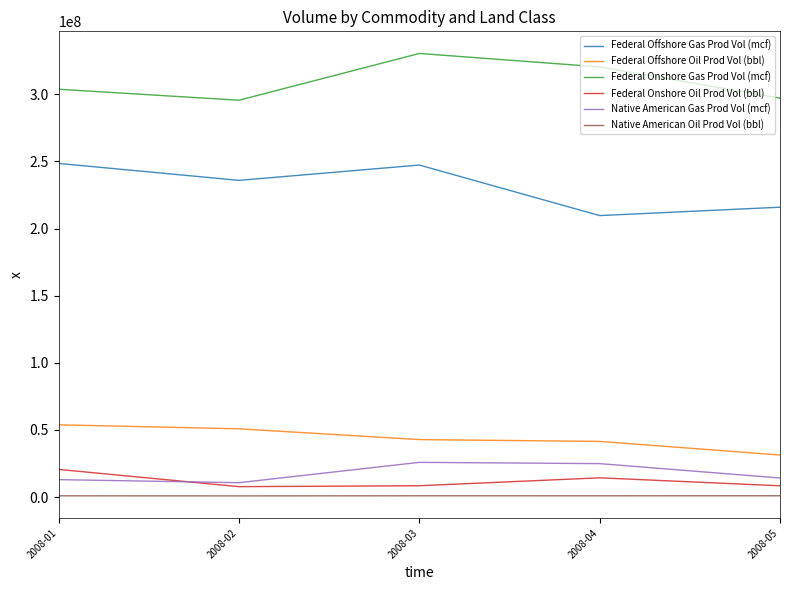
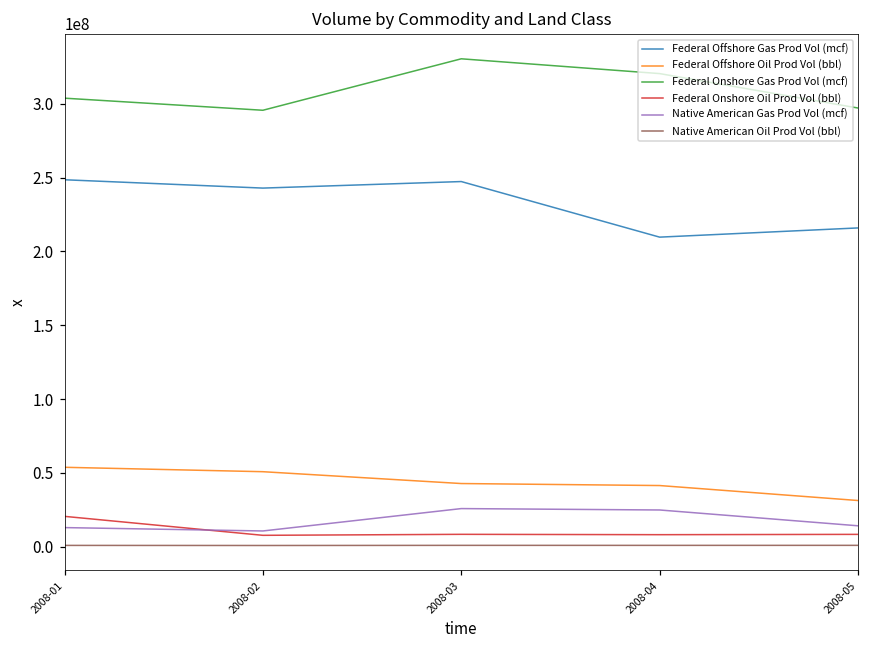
  {
    "Federal Offshore Gas Prod Vol (mcf)": {
      "2008-01": 248000000,
-     "2008-02": 236000000,
+     "2008-02": 243000000,
      "2008-03": 247000000,
      "2008-04": 210000000,
      "2008-05": 216000000
    },
    "Federal Offshore Oil Prod Vol (bbl)": {
      "2008-01": 54000000,
      "2008-02": 51000000,
      "2008-03": 43000000,
      "2008-04": 41000000,
      "2008-05": 31000000
    },
    "Federal Onshore Gas Prod Vol (mcf)": {
      "2008-01": 304000000,
      "2008-02": 296000000,
      "2008-03": 330000000,
      "2008-05": 297000000
    },
    "Federal Onshore Oil Prod Vol (bbl)": {
      "2008-01": 21000000,
      "2008-02": 8000000,
      "2008-03": 8000000,
-     "2008-04": 14000000,
+     "2008-04": 8000000,
      "2008-05": 8000000
    },
    "Native American Gas Prod Vol (mcf)": {
      "2008-01": 13000000,
      "2008-02": 11000000,
      "2008-03": 26000000,
      "2008-04": 25000000,
      "2008-05": 14000000
    },
    "Native American Oil Prod Vol (bbl)": {
      "2008-01": 1000000,
      "2008-02": 1000000,
      "2008-03": 1000000,
      "2008-04": 1000000,
      "2008-05": 1000000
    }
  }
